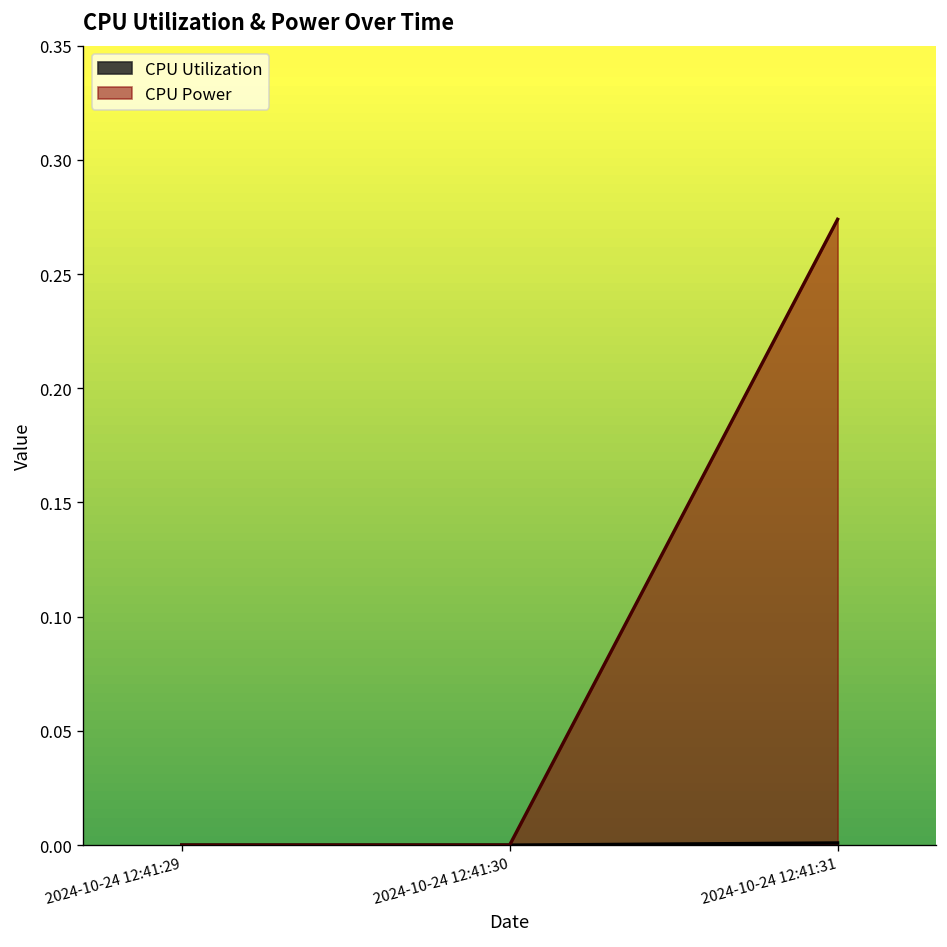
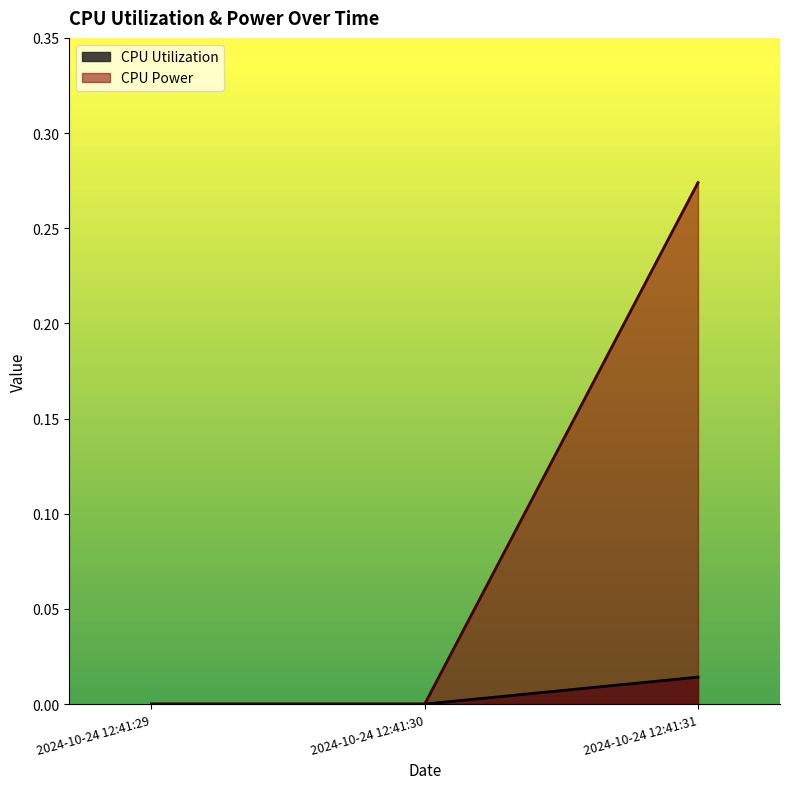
  {
    "CPU Utilization": {
-     "2024-10-24 12:41:31": 0.001
+     "2024-10-24 12:41:31": 0.014
    },
    "CPU Power": {
      "2024-10-24 12:41:31": 0.274
    }
  }
